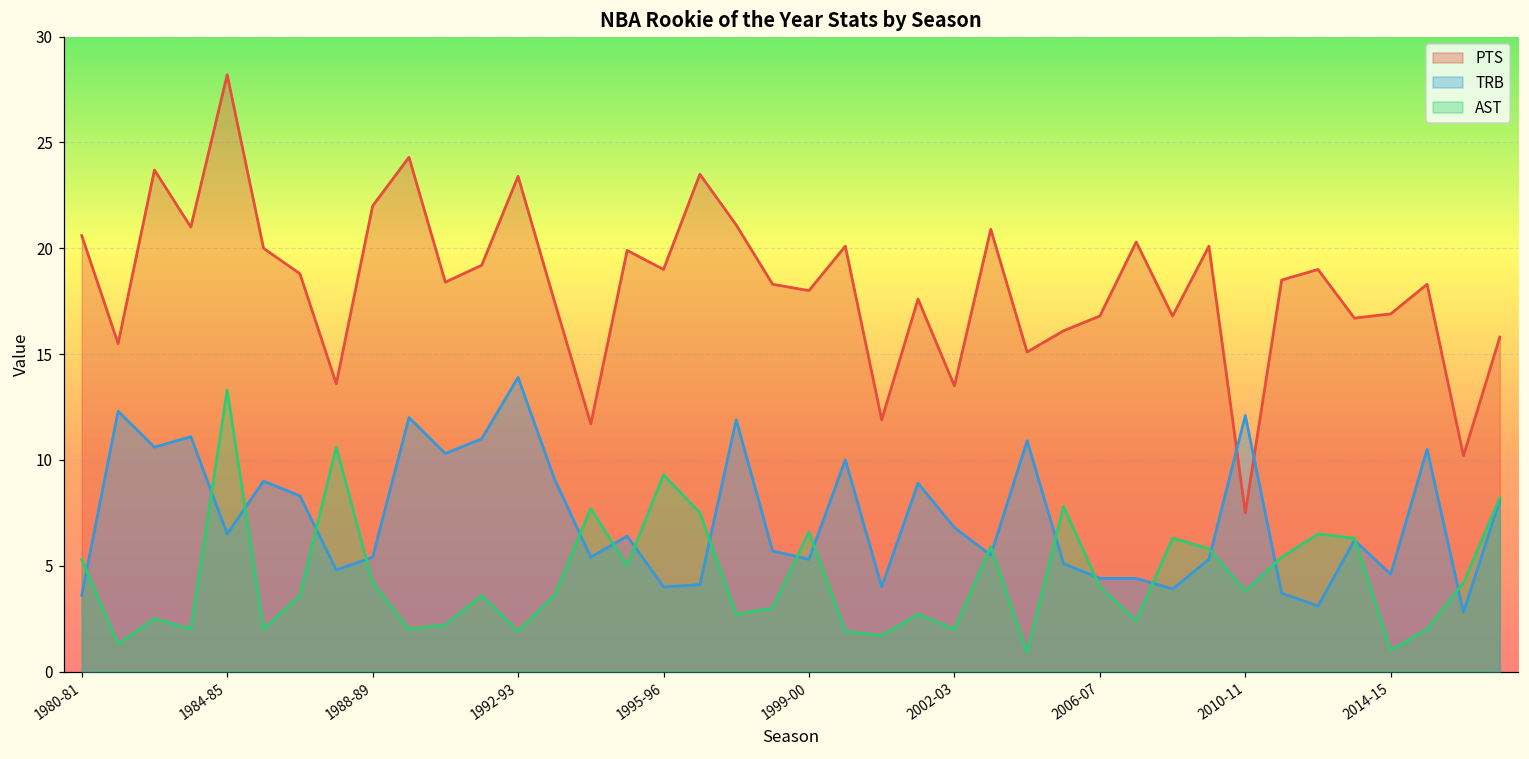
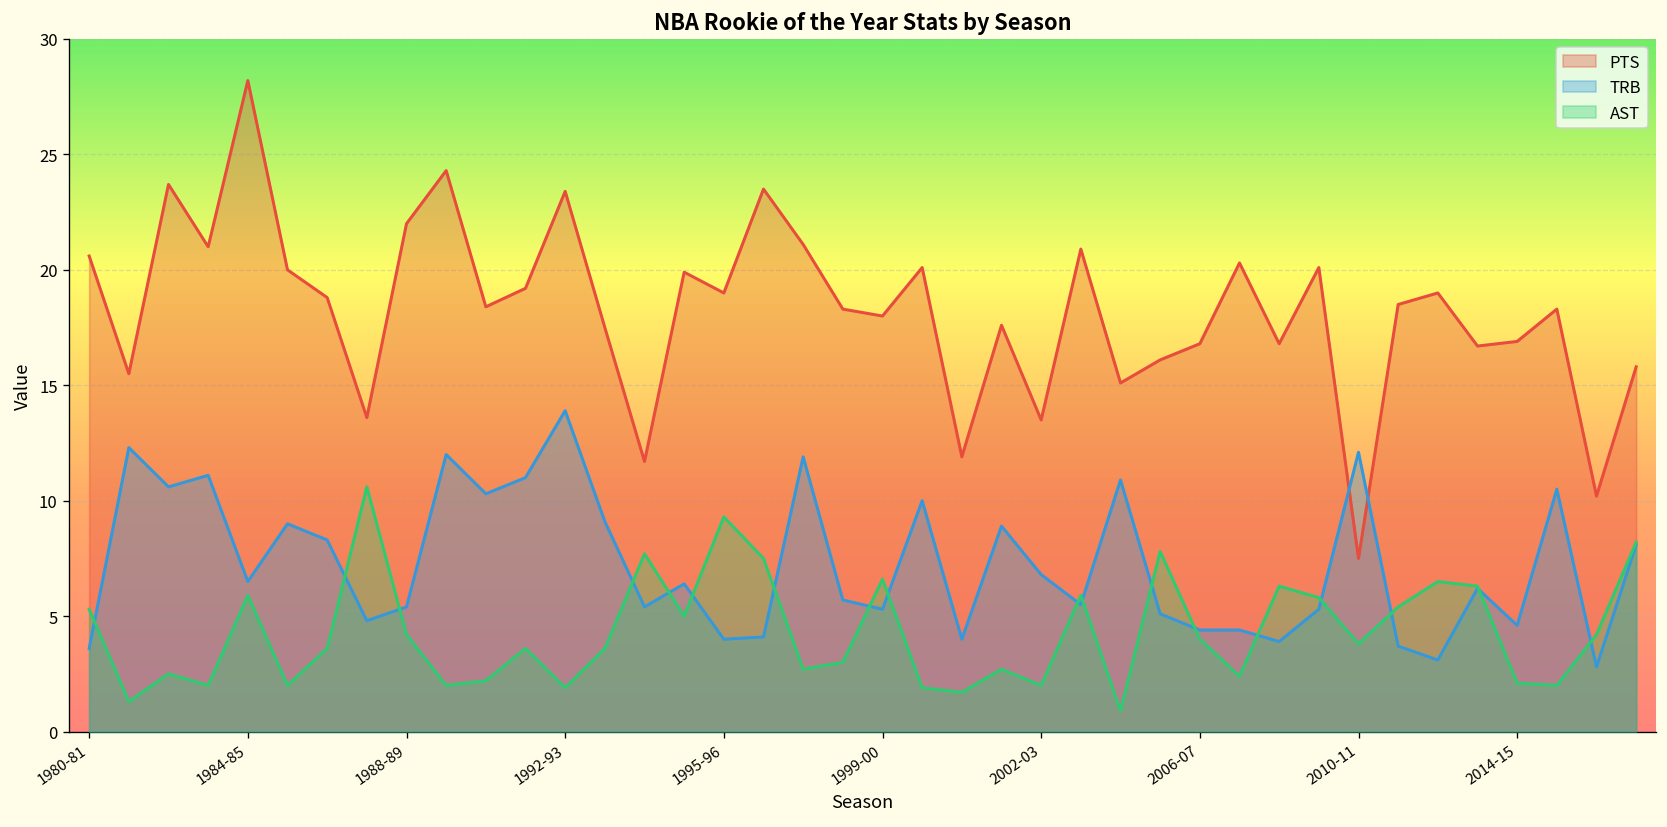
  {
    "PTS": {
      "1980-81": 20.6,
      "1984-85": 28.2,
      "1988-89": 22.0,
      "1992-93": 23.4,
      "1995-96": 19.0,
      "2002-03": 13.5,
      "2006-07": 16.8,
      "2010-11": 7.5,
      "2014-15": 16.9
    },
    "TRB": {
      "1980-81": 3.6,
      "1984-85": 6.5,
      "1988-89": 5.4,
      "1992-93": 13.9,
      "1995-96": 4.0,
      "2002-03": 6.8,
      "2006-07": 4.4,
      "2010-11": 12.1,
      "2014-15": 4.6
    },
    "AST": {
      "1980-81": 5.3,
-     "1984-85": 13.3,
+     "1984-85": 5.9,
      "1988-89": 4.2,
      "1992-93": 1.9,
      "1995-96": 9.3,
      "2002-03": 2.0,
      "2006-07": 4.0,
      "2010-11": 3.8,
-     "2014-15": 1.0
+     "2014-15": 2.1
    }
  }
